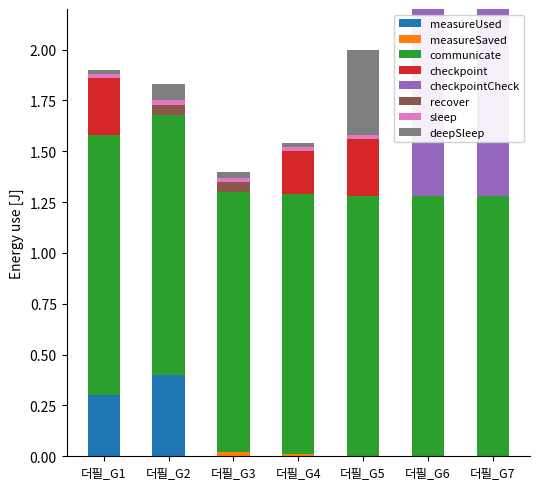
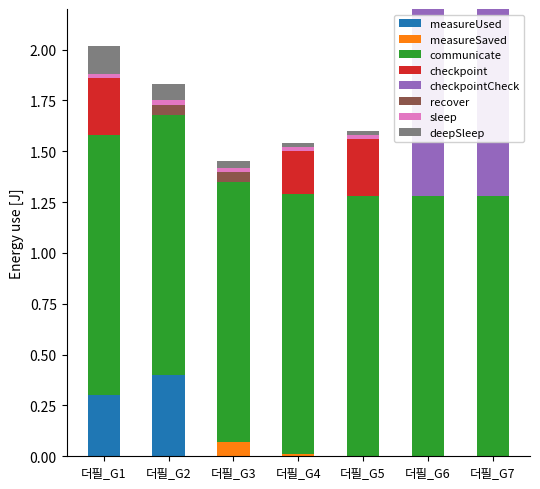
  {
    "measureUsed": {
      "더필_G1": 0.30,
      "더필_G2": 0.40,
      "더필_G3": 0.00,
      "더필_G4": 0.00,
      "더필_G5": 0.00,
      "더필_G6": 0.00,
      "더필_G7": 0.00
    },
    "measureSaved": {
-     "더필_G3": 0.02
+     "더필_G3": 0.07
    },
    "communicate": {
      "더필_G1": 1.28,
      "더필_G2": 1.28,
      "더필_G3": 1.28,
      "더필_G4": 1.28,
      "더필_G5": 1.28,
      "더필_G6": 1.28,
      "더필_G7": 1.28
    },
    "checkpoint": {
      "더필_G1": 0.28,
      "더필_G2": 0.00,
      "더필_G3": 0.00,
      "더필_G4": 0.21,
      "더필_G5": 0.28,
      "더필_G6": 0.00,
      "더필_G7": 0.00
    },
    "checkpointCheck": {
      "더필_G1": 0.00,
      "더필_G2": 0.00,
      "더필_G3": 0.00,
      "더필_G4": 0.00,
      "더필_G5": 0.00
    },
    "recover": {
      "더필_G1": 0.00,
      "더필_G2": 0.05,
      "더필_G3": 0.05,
      "더필_G4": 0.00,
      "더필_G5": 0.00
    },
    "sleep": {
      "더필_G1": 0.02,
      "더필_G2": 0.02,
      "더필_G3": 0.02,
      "더필_G4": 0.02,
      "더필_G5": 0.02
    },
    "deepSleep": {
-     "더필_G1": 0.02,
+     "더필_G1": 0.14,
      "더필_G2": 0.08,
      "더필_G3": 0.03,
      "더필_G4": 0.02,
-     "더필_G5": 0.42
+     "더필_G5": 0.02
    }
  }
